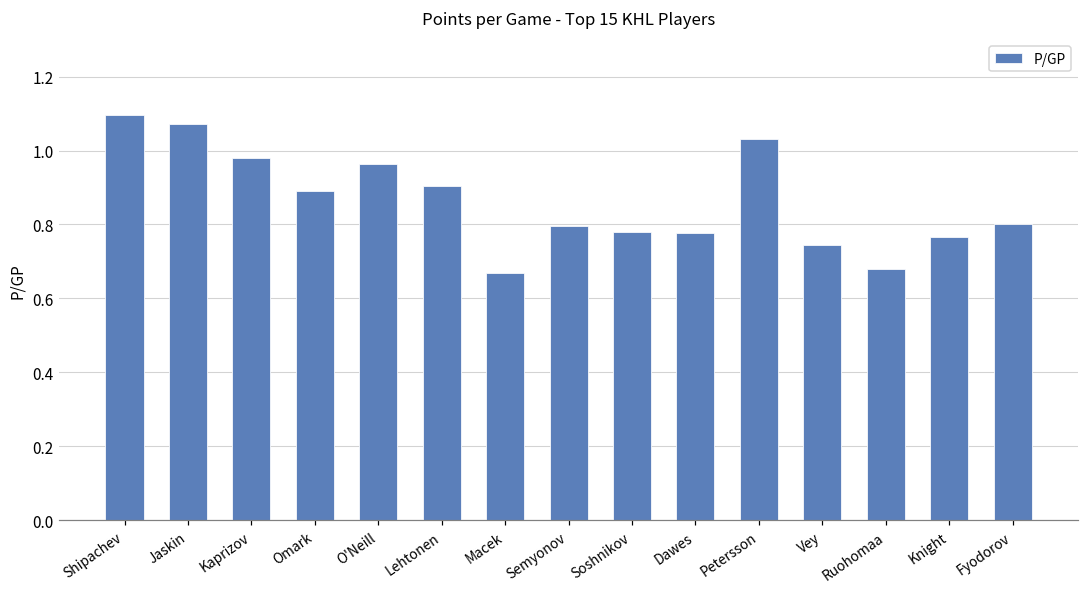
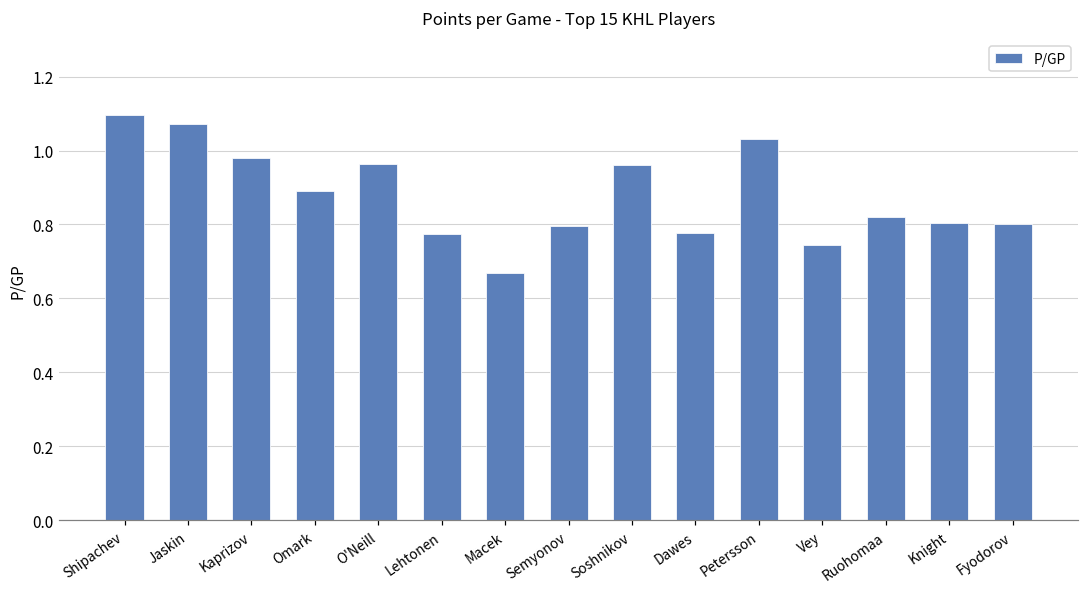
  {
    "Shipachev": 1.10,
    "Jaskin": 1.07,
    "Kaprizov": 0.98,
    "Omark": 0.89,
    "O'Neill": 0.96,
-   "Lehtonen": 0.91,
+   "Lehtonen": 0.78,
    "Macek": 0.67,
    "Semyonov": 0.80,
-   "Soshnikov": 0.78,
+   "Soshnikov": 0.96,
    "Dawes": 0.78,
    "Petersson": 1.03,
    "Vey": 0.75,
-   "Ruohomaa": 0.68,
-   "Knight": 0.77,
+   "Ruohomaa": 0.82,
+   "Knight": 0.80,
    "Fyodorov": 0.80
  }
